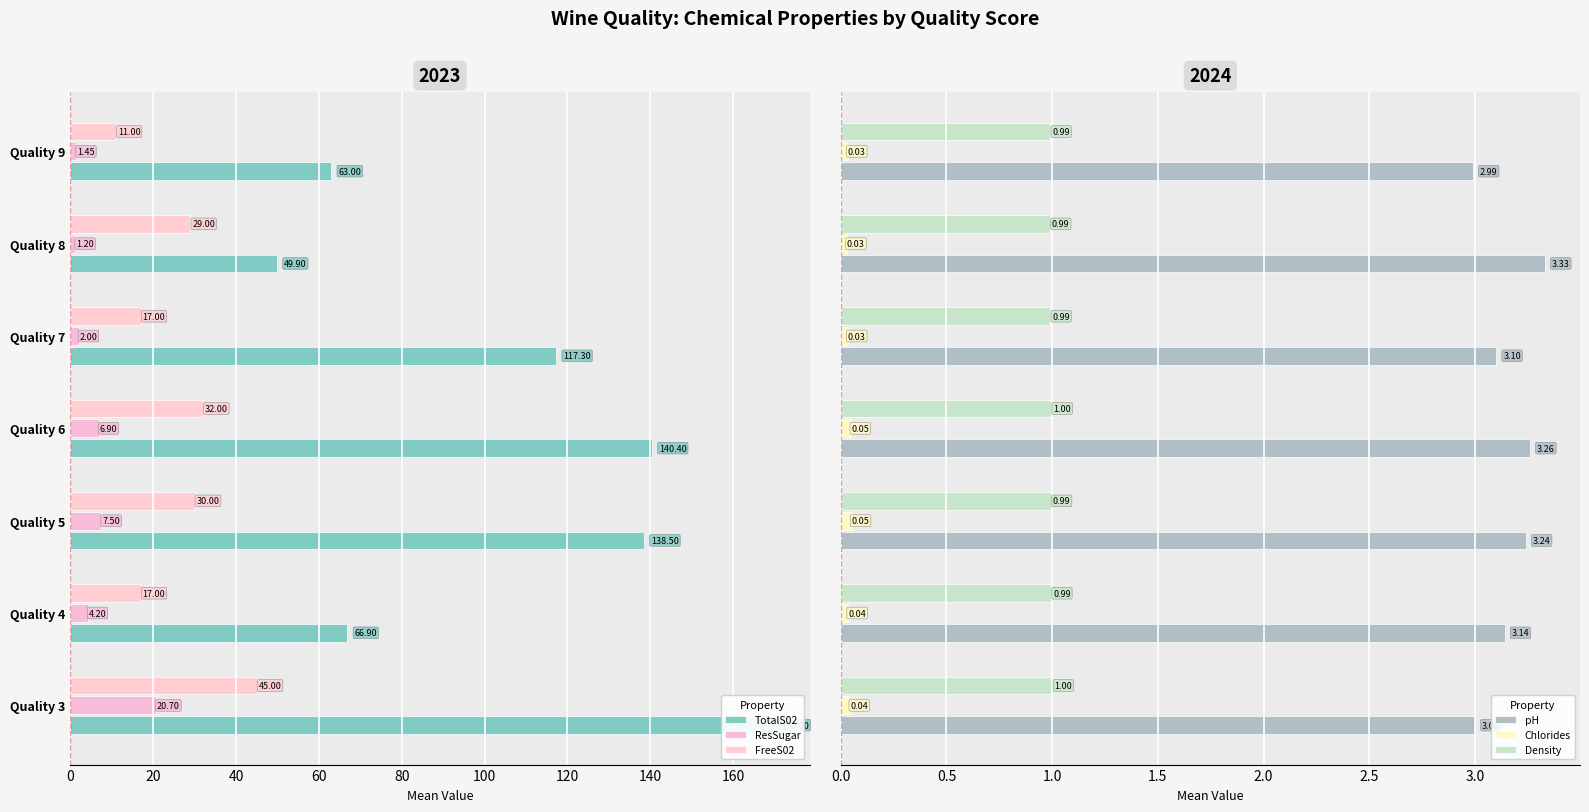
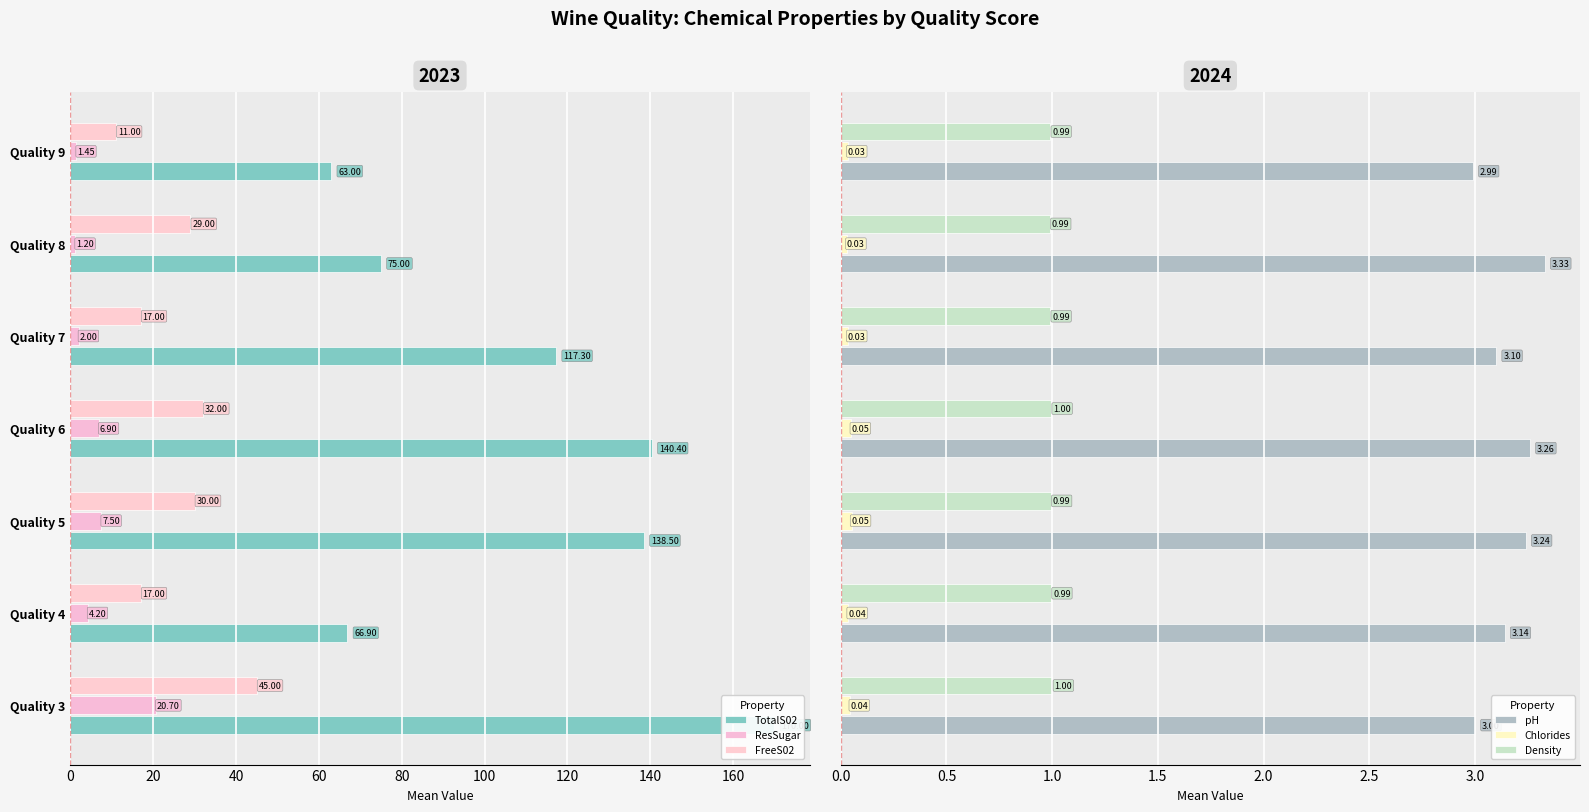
  {
    "2023": {
      "TotalS02": {
-       "Quality 8": 49.90
+       "Quality 8": 75.00
      }
    }
  }
